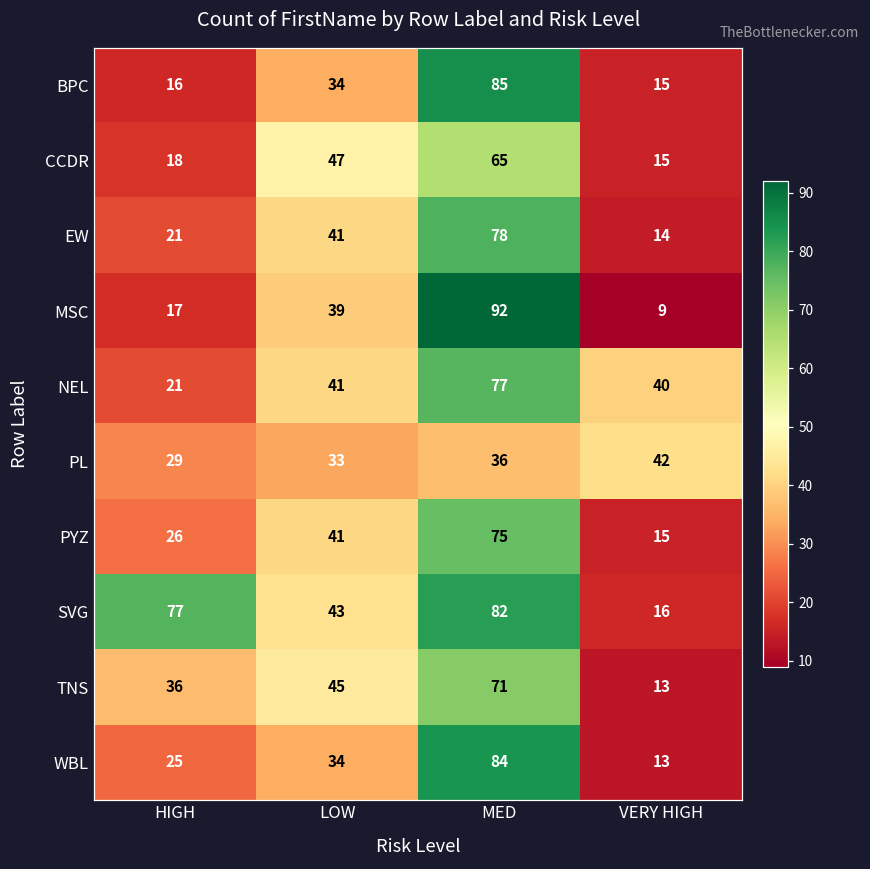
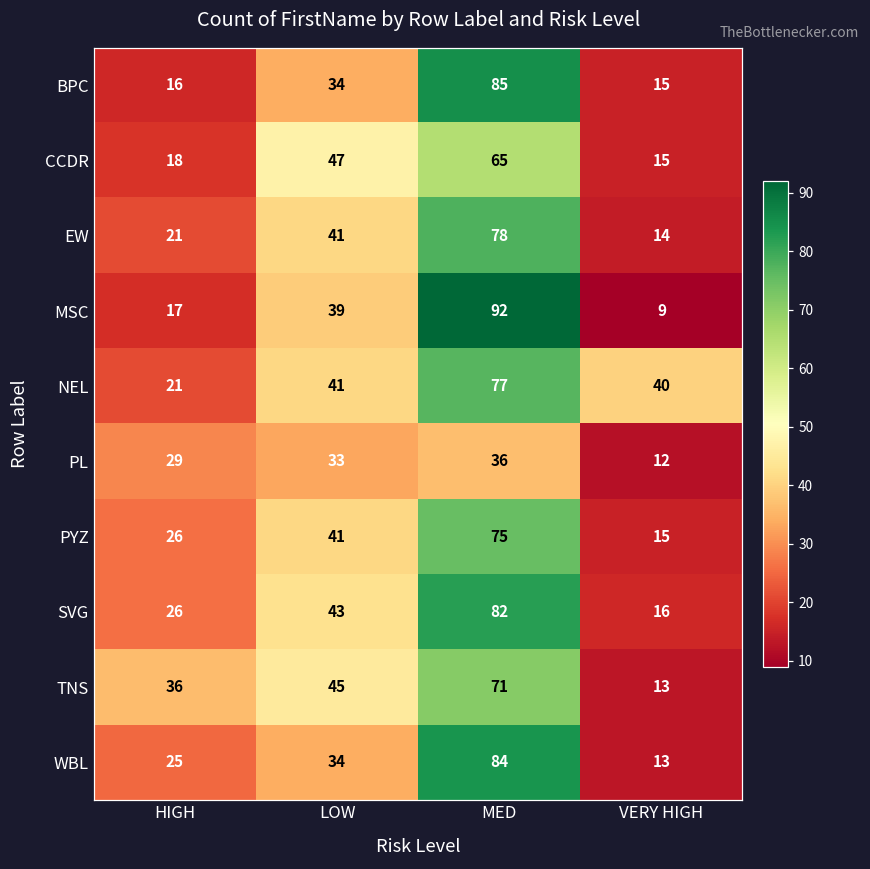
  {
    "BPC": {
      "HIGH": 16,
      "LOW": 34,
      "MED": 85,
      "VERY HIGH": 15
    },
    "CCDR": {
      "HIGH": 18,
      "LOW": 47,
      "MED": 65,
      "VERY HIGH": 15
    },
    "EW": {
      "HIGH": 21,
      "LOW": 41,
      "MED": 78,
      "VERY HIGH": 14
    },
    "MSC": {
      "HIGH": 17,
      "LOW": 39,
      "MED": 92,
      "VERY HIGH": 9
    },
    "NEL": {
      "HIGH": 21,
      "LOW": 41,
      "MED": 77,
      "VERY HIGH": 40
    },
    "PL": {
      "HIGH": 29,
      "LOW": 33,
      "MED": 36,
-     "VERY HIGH": 42
+     "VERY HIGH": 12
    },
    "PYZ": {
      "HIGH": 26,
      "LOW": 41,
      "MED": 75,
      "VERY HIGH": 15
    },
    "SVG": {
-     "HIGH": 77,
+     "HIGH": 26,
      "LOW": 43,
      "MED": 82,
      "VERY HIGH": 16
    },
    "TNS": {
      "HIGH": 36,
      "LOW": 45,
      "MED": 71,
      "VERY HIGH": 13
    },
    "WBL": {
      "HIGH": 25,
      "LOW": 34,
      "MED": 84,
      "VERY HIGH": 13
    }
  }
